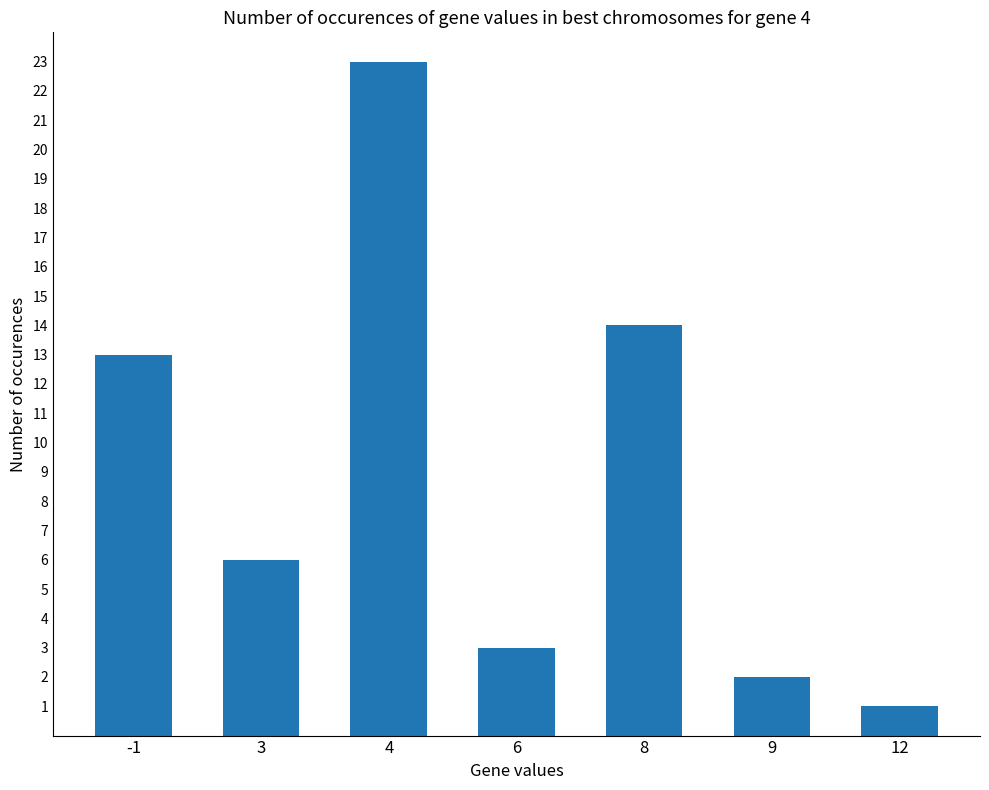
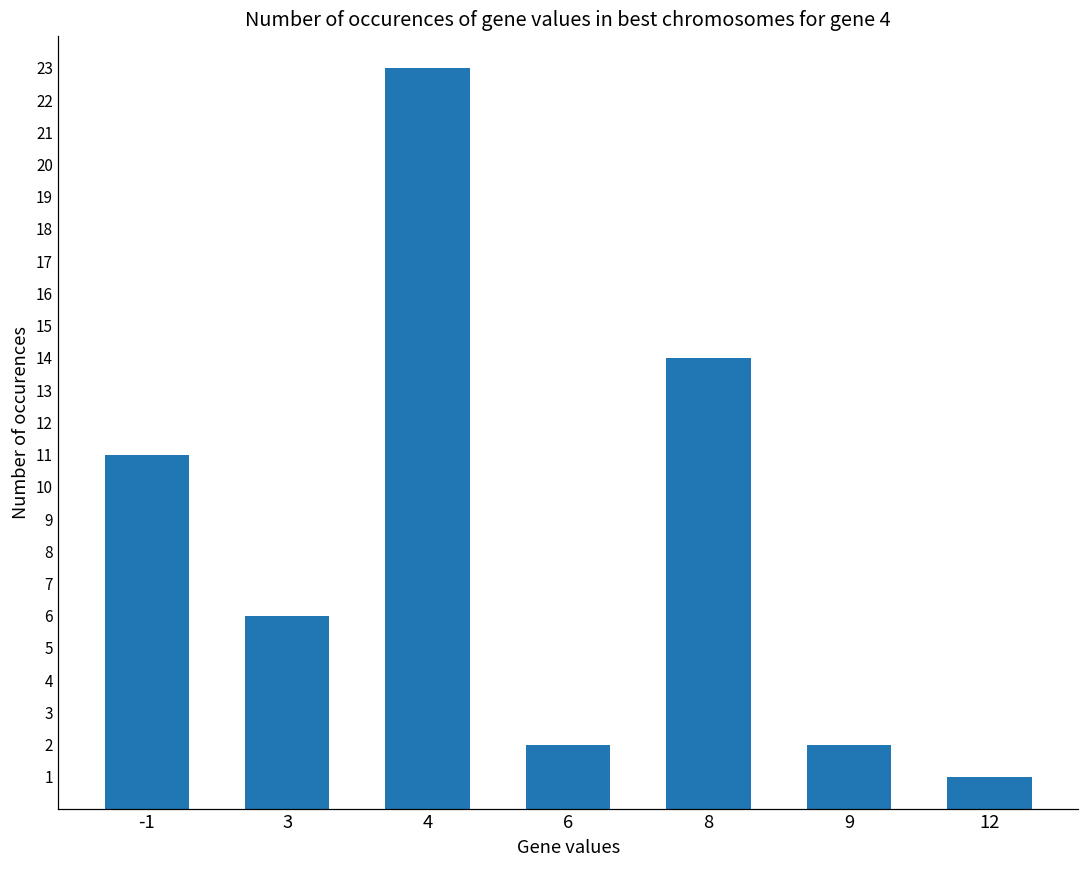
  {
-   "-1": 13,
+   "-1": 11,
    "3": 6,
    "4": 23,
-   "6": 3,
+   "6": 2,
    "8": 14,
    "9": 2,
    "12": 1
  }
